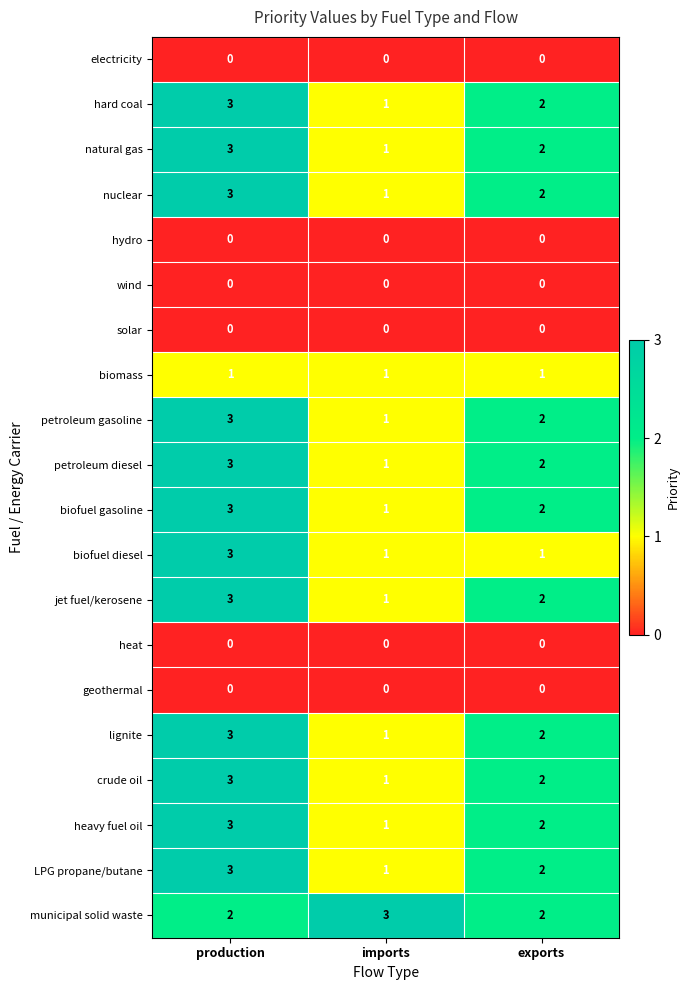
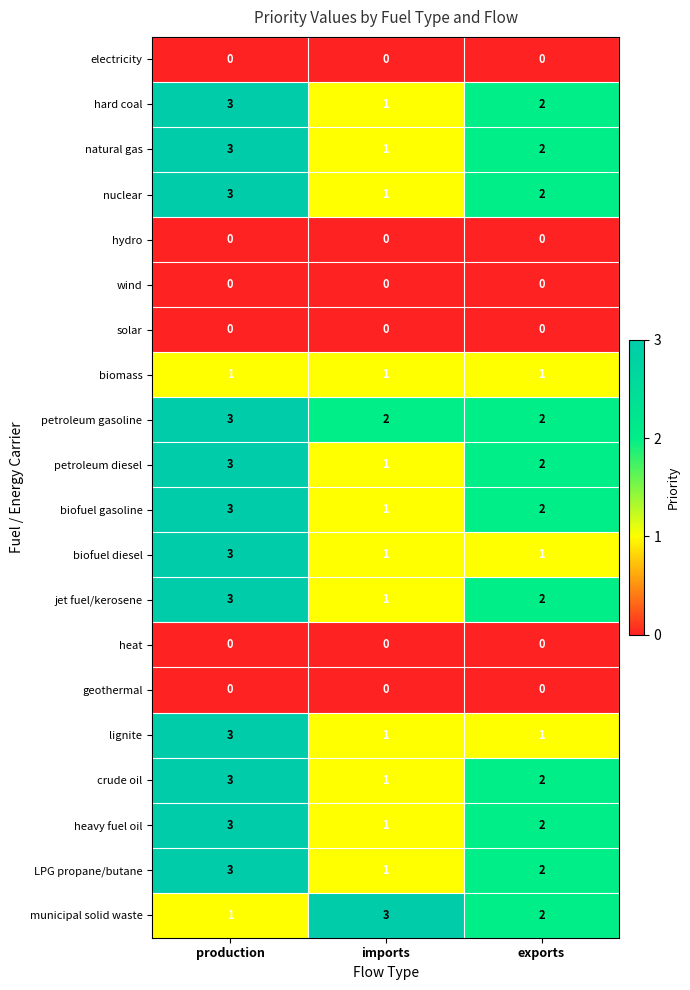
  {
    "electricity": {
      "production": 0,
      "imports": 0,
      "exports": 0
    },
    "hard coal": {
      "production": 3,
      "imports": 1,
      "exports": 2
    },
    "natural gas": {
      "production": 3,
      "imports": 1,
      "exports": 2
    },
    "nuclear": {
      "production": 3,
      "imports": 1,
      "exports": 2
    },
    "hydro": {
      "production": 0,
      "imports": 0,
      "exports": 0
    },
    "wind": {
      "production": 0,
      "imports": 0,
      "exports": 0
    },
    "solar": {
      "production": 0,
      "imports": 0,
      "exports": 0
    },
    "biomass": {
      "production": 1,
      "imports": 1,
      "exports": 1
    },
    "petroleum gasoline": {
      "production": 3,
-     "imports": 1,
+     "imports": 2,
      "exports": 2
    },
    "petroleum diesel": {
      "production": 3,
      "imports": 1,
      "exports": 2
    },
    "biofuel gasoline": {
      "production": 3,
      "imports": 1,
      "exports": 2
    },
    "biofuel diesel": {
      "production": 3,
      "imports": 1,
      "exports": 1
    },
    "jet fuel/kerosene": {
      "production": 3,
      "imports": 1,
      "exports": 2
    },
    "heat": {
      "production": 0,
      "imports": 0,
      "exports": 0
    },
    "geothermal": {
      "production": 0,
      "imports": 0,
      "exports": 0
    },
    "lignite": {
      "production": 3,
      "imports": 1,
-     "exports": 2
+     "exports": 1
    },
    "crude oil": {
      "production": 3,
      "imports": 1,
      "exports": 2
    },
    "heavy fuel oil": {
      "production": 3,
      "imports": 1,
      "exports": 2
    },
    "LPG propane/butane": {
      "production": 3,
      "imports": 1,
      "exports": 2
    },
    "municipal solid waste": {
-     "production": 2,
+     "production": 1,
      "imports": 3,
      "exports": 2
    }
  }
